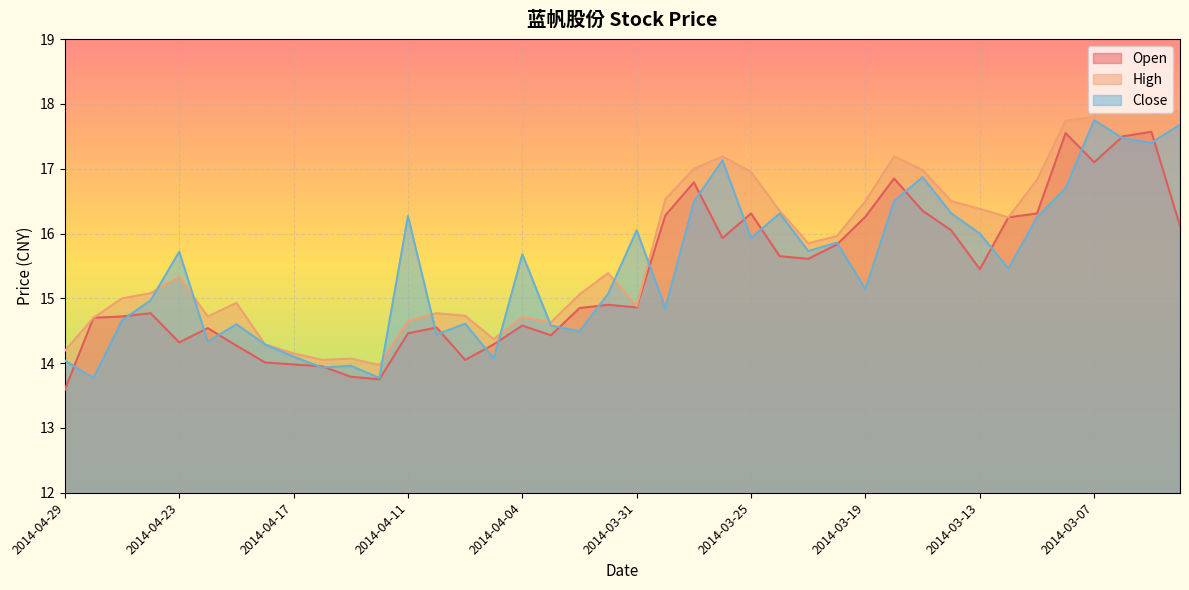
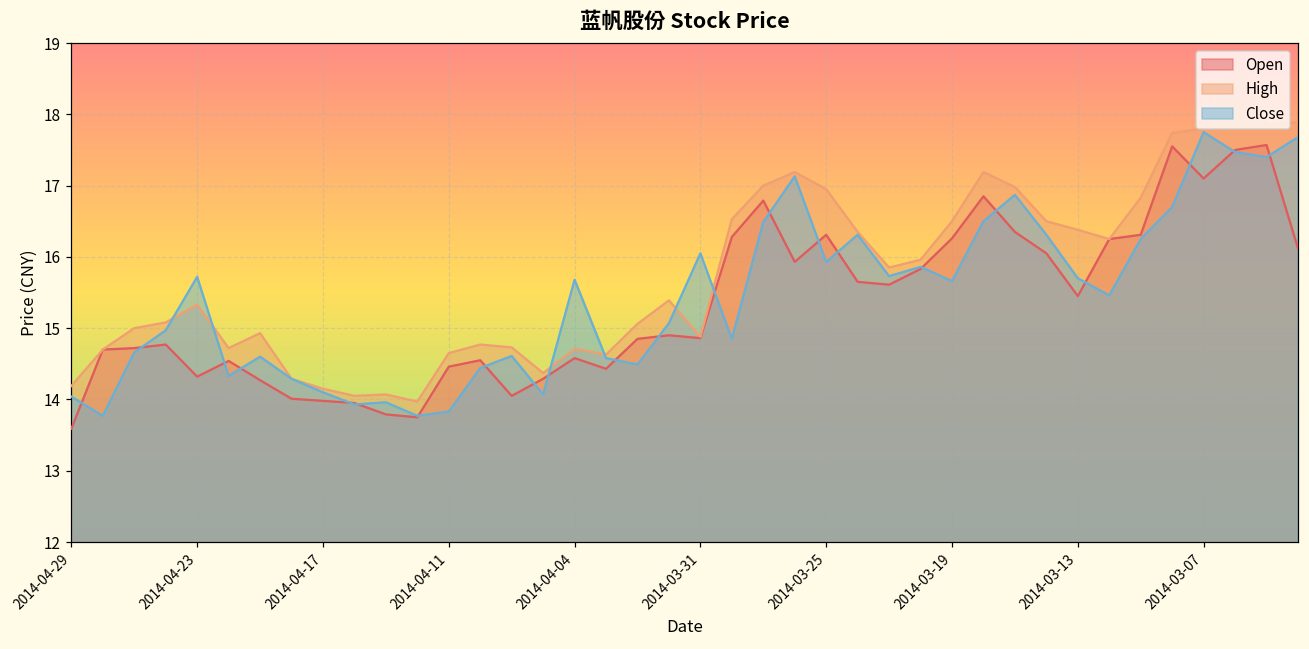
  {
    "Close": {
      "2014-04-29": 14.0,
      "2014-04-23": 15.7,
      "2014-04-17": 14.1,
-     "2014-04-11": 16.3,
+     "2014-04-11": 13.8,
      "2014-04-04": 15.7,
      "2014-03-31": 16.1,
      "2014-03-25": 15.9,
-     "2014-03-19": 15.1,
-     "2014-03-13": 16.0,
+     "2014-03-19": 15.7,
+     "2014-03-13": 15.7,
      "2014-03-07": 17.8
    }
  }
